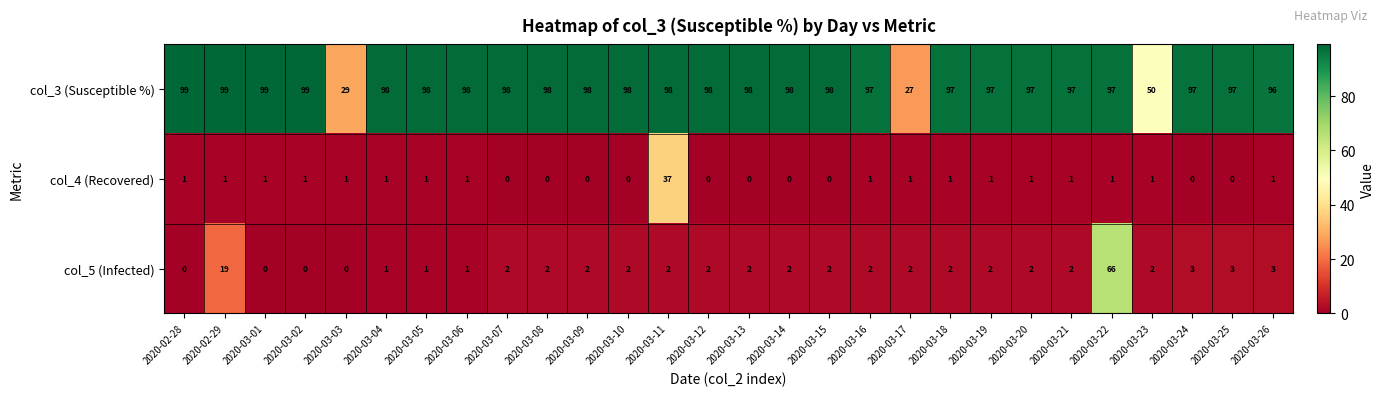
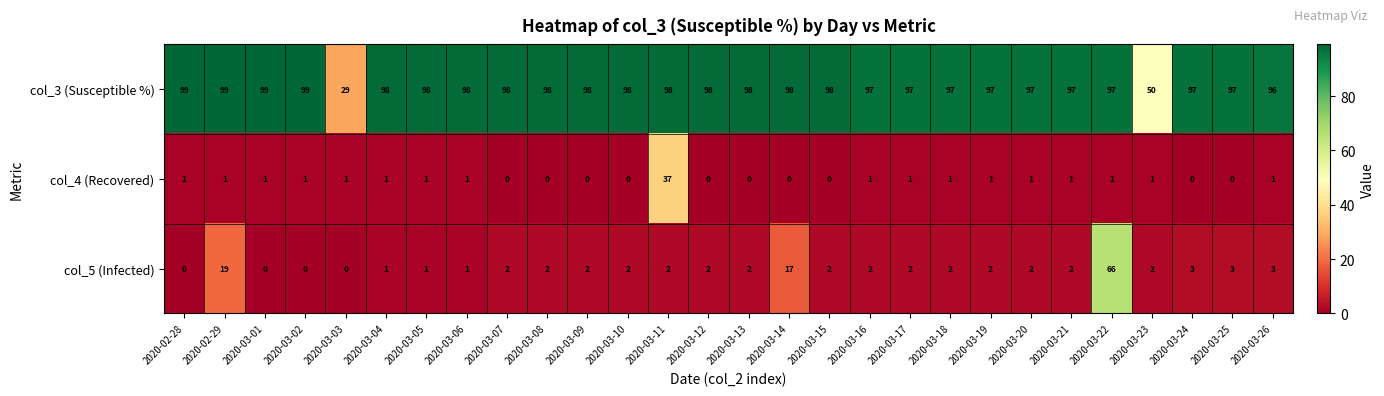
  {
    "col_3 (Susceptible %)": {
      "2020-02-28": 99,
      "2020-02-29": 99,
      "2020-03-01": 99,
      "2020-03-02": 99,
      "2020-03-03": 29,
      "2020-03-04": 98,
      "2020-03-05": 98,
      "2020-03-06": 98,
      "2020-03-07": 98,
      "2020-03-08": 98,
      "2020-03-09": 98,
      "2020-03-10": 98,
      "2020-03-11": 98,
      "2020-03-12": 98,
      "2020-03-13": 98,
      "2020-03-14": 98,
      "2020-03-15": 98,
      "2020-03-16": 97,
-     "2020-03-17": 27,
+     "2020-03-17": 97,
      "2020-03-18": 97,
      "2020-03-19": 97,
      "2020-03-20": 97,
      "2020-03-21": 97,
      "2020-03-22": 97,
      "2020-03-23": 50,
      "2020-03-24": 97,
      "2020-03-25": 97,
      "2020-03-26": 96
    },
    "col_4 (Recovered)": {
      "2020-02-28": 1,
      "2020-02-29": 1,
      "2020-03-01": 1,
      "2020-03-02": 1,
      "2020-03-03": 1,
      "2020-03-04": 1,
      "2020-03-05": 1,
      "2020-03-06": 1,
      "2020-03-07": 0,
      "2020-03-08": 0,
      "2020-03-09": 0,
      "2020-03-10": 0,
      "2020-03-11": 37,
      "2020-03-12": 0,
      "2020-03-13": 0,
      "2020-03-14": 0,
      "2020-03-15": 0,
      "2020-03-16": 1,
      "2020-03-17": 1,
      "2020-03-18": 1,
      "2020-03-19": 1,
      "2020-03-20": 1,
      "2020-03-21": 1,
      "2020-03-22": 1,
      "2020-03-23": 1,
      "2020-03-24": 0,
      "2020-03-25": 0,
      "2020-03-26": 1
    },
    "col_5 (Infected)": {
      "2020-02-28": 0,
      "2020-02-29": 19,
      "2020-03-01": 0,
      "2020-03-02": 0,
      "2020-03-03": 0,
      "2020-03-04": 1,
      "2020-03-05": 1,
      "2020-03-06": 1,
      "2020-03-07": 2,
      "2020-03-08": 2,
      "2020-03-09": 2,
      "2020-03-10": 2,
      "2020-03-11": 2,
      "2020-03-12": 2,
      "2020-03-13": 2,
-     "2020-03-14": 2,
+     "2020-03-14": 17,
      "2020-03-15": 2,
      "2020-03-16": 2,
      "2020-03-17": 2,
      "2020-03-18": 2,
      "2020-03-19": 2,
      "2020-03-20": 2,
      "2020-03-21": 2,
      "2020-03-22": 66,
      "2020-03-23": 2,
      "2020-03-24": 3,
      "2020-03-25": 3,
      "2020-03-26": 3
    }
  }
